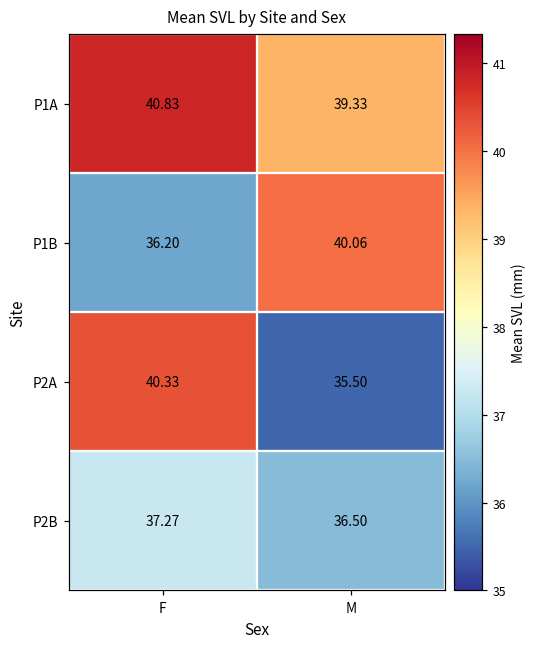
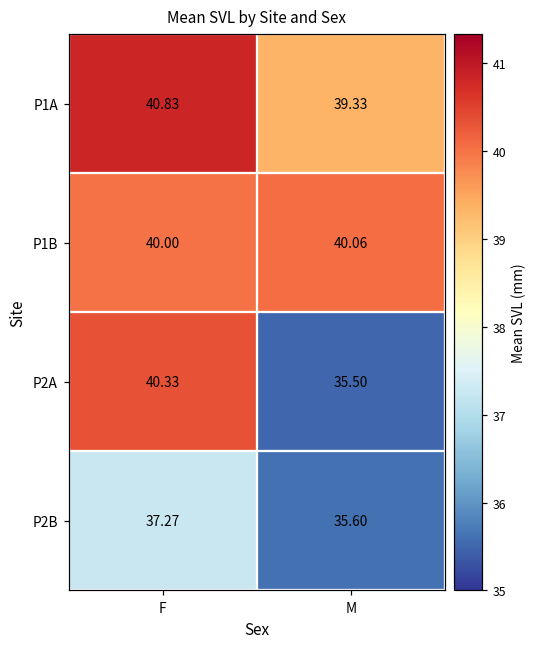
  {
    "P1A": {
      "F": 40.83,
      "M": 39.33
    },
    "P1B": {
-     "F": 36.20,
+     "F": 40.00,
      "M": 40.06
    },
    "P2A": {
      "F": 40.33,
      "M": 35.50
    },
    "P2B": {
      "F": 37.27,
-     "M": 36.50
+     "M": 35.60
    }
  }
